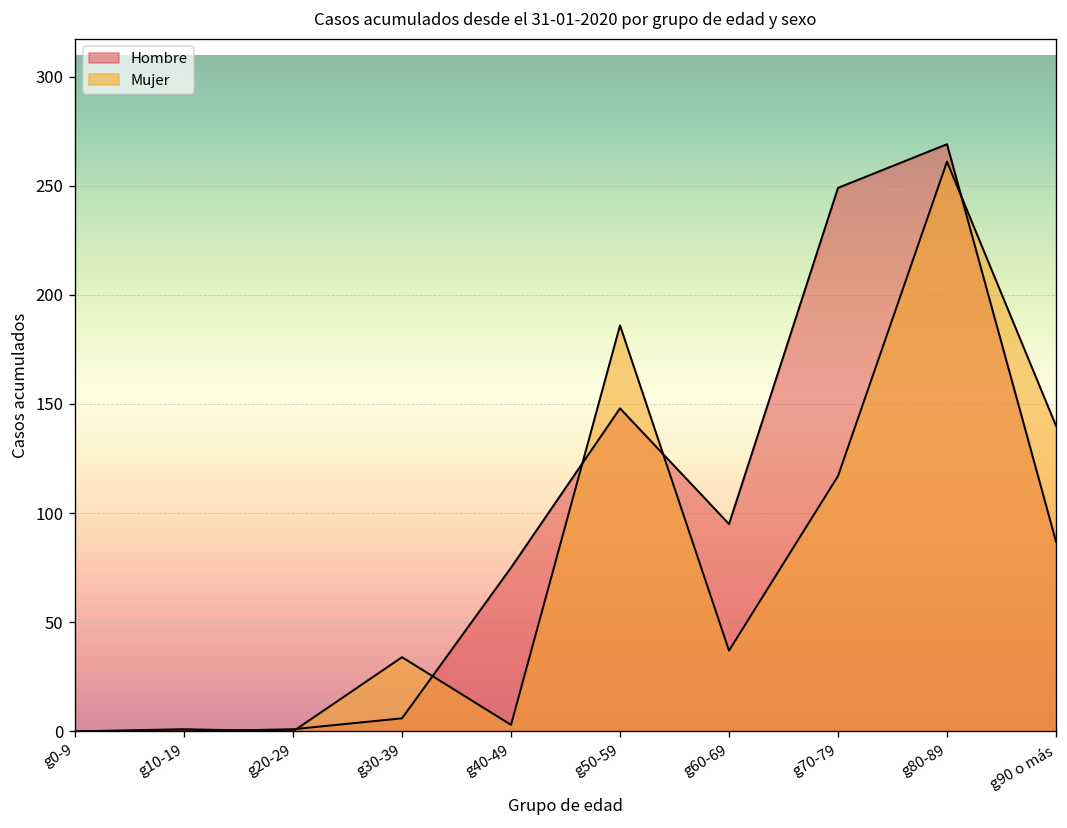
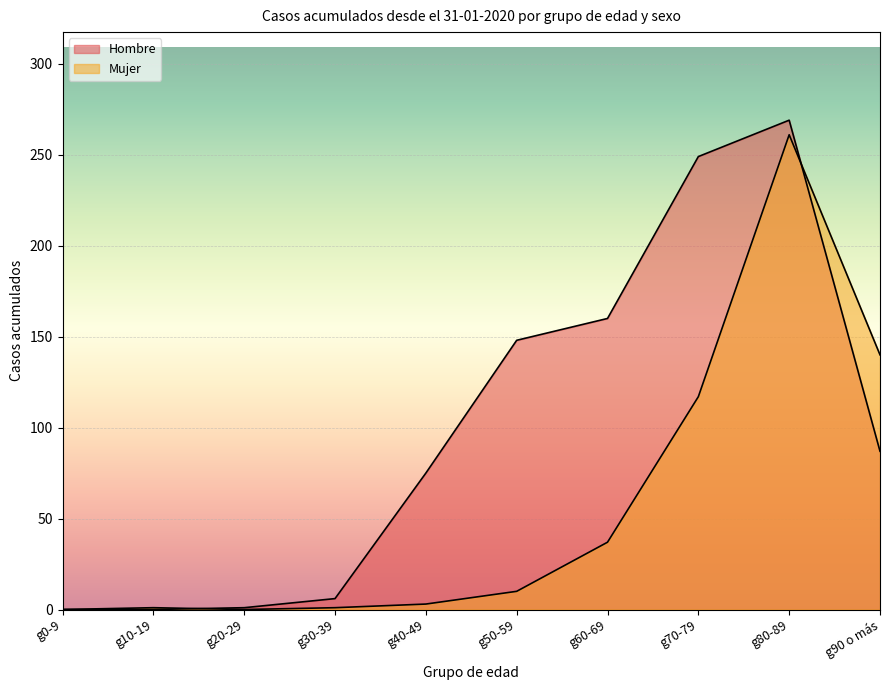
  {
    "Hombre": {
      "g30-39": 6,
      "g40-49": 75,
      "g50-59": 148,
-     "g60-69": 95,
+     "g60-69": 160,
      "g70-79": 249,
      "g80-89": 269,
      "g90 o más": 87
    },
    "Mujer": {
-     "g30-39": 34,
+     "g30-39": 1,
      "g40-49": 3,
-     "g50-59": 186,
+     "g50-59": 10,
      "g60-69": 37,
      "g70-79": 117,
      "g80-89": 261,
      "g90 o más": 140
    }
  }
